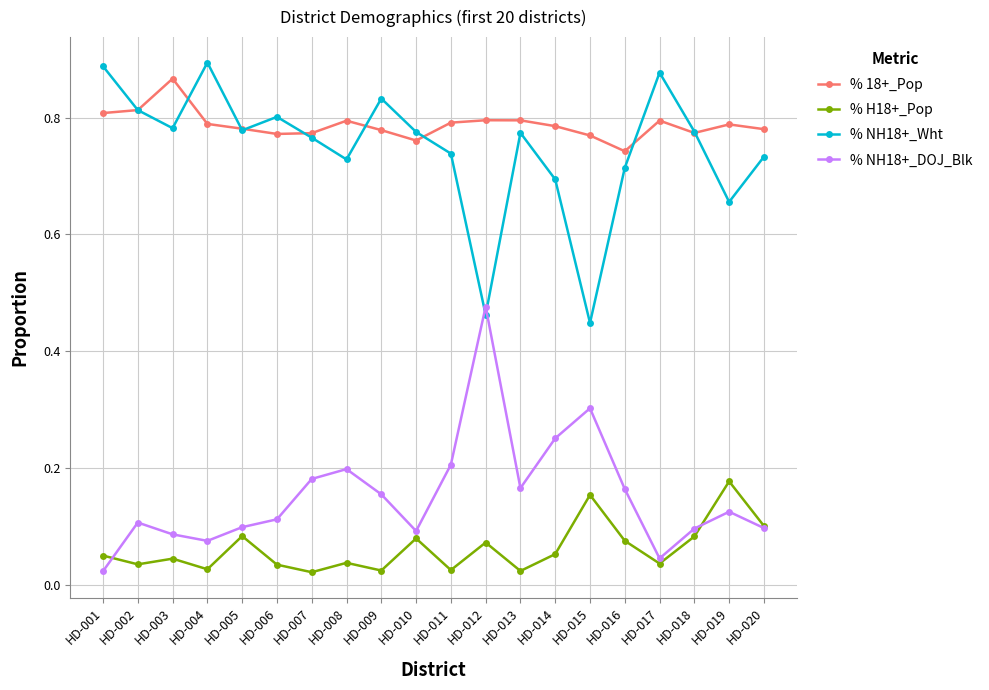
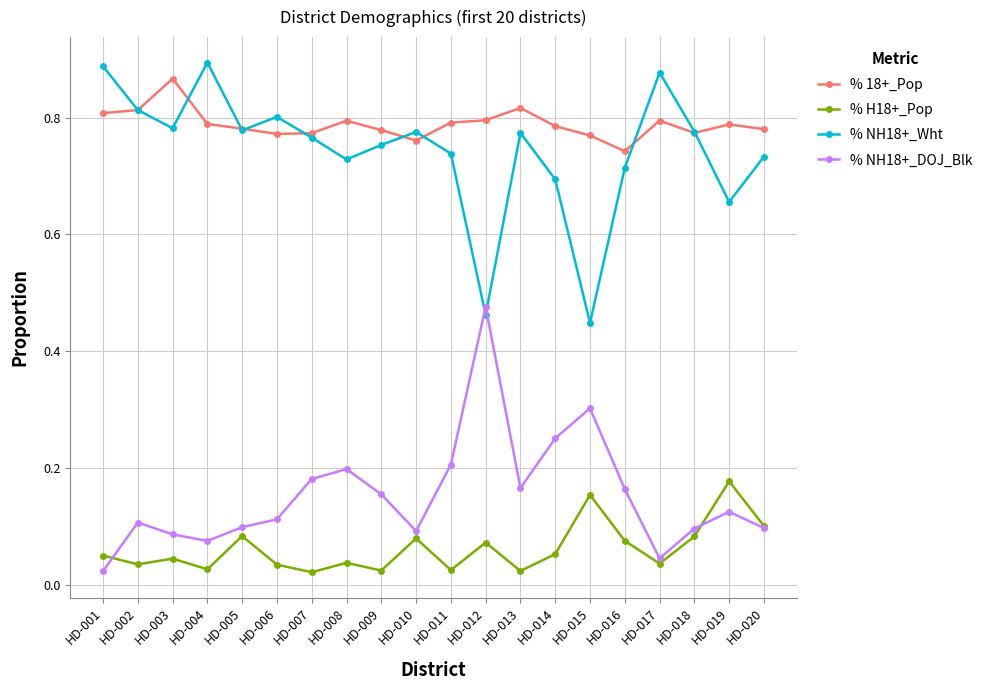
  {
    "% 18+_Pop": {
      "HD-001": 0.81,
      "HD-003": 0.87,
      "HD-004": 0.79,
      "HD-006": 0.77,
      "HD-007": 0.77,
      "HD-008": 0.79,
      "HD-009": 0.78,
      "HD-010": 0.76,
      "HD-011": 0.79,
      "HD-012": 0.80,
-     "HD-013": 0.80,
+     "HD-013": 0.82,
      "HD-014": 0.79,
      "HD-015": 0.77,
      "HD-016": 0.74,
      "HD-017": 0.79,
      "HD-019": 0.79,
      "HD-020": 0.78
    },
    "% H18+_Pop": {
      "HD-001": 0.05,
      "HD-002": 0.04,
      "HD-003": 0.04,
      "HD-004": 0.03,
      "HD-005": 0.08,
      "HD-006": 0.03,
      "HD-007": 0.02,
      "HD-008": 0.04,
      "HD-009": 0.02,
      "HD-010": 0.08,
      "HD-011": 0.03,
      "HD-012": 0.07,
      "HD-013": 0.02,
      "HD-014": 0.05,
      "HD-015": 0.15,
      "HD-016": 0.08,
      "HD-017": 0.04,
      "HD-018": 0.08,
      "HD-019": 0.18
    },
    "% NH18+_Wht": {
      "HD-001": 0.89,
      "HD-003": 0.78,
      "HD-004": 0.89,
      "HD-006": 0.80,
      "HD-007": 0.77,
      "HD-008": 0.73,
-     "HD-009": 0.83,
+     "HD-009": 0.75,
      "HD-010": 0.78,
      "HD-011": 0.74,
      "HD-012": 0.46,
      "HD-013": 0.77,
      "HD-014": 0.69,
      "HD-015": 0.45,
      "HD-016": 0.71,
      "HD-017": 0.88,
      "HD-019": 0.66,
      "HD-020": 0.73
    },
    "% NH18+_DOJ_Blk": {
      "HD-001": 0.02,
      "HD-002": 0.11,
      "HD-003": 0.09,
      "HD-004": 0.08,
      "HD-005": 0.10,
      "HD-006": 0.11,
      "HD-007": 0.18,
      "HD-008": 0.20,
      "HD-009": 0.15,
      "HD-010": 0.09,
      "HD-011": 0.21,
      "HD-012": 0.48,
      "HD-013": 0.17,
      "HD-014": 0.25,
      "HD-015": 0.30,
      "HD-016": 0.16,
      "HD-017": 0.05,
      "HD-018": 0.10,
      "HD-019": 0.13
    }
  }
